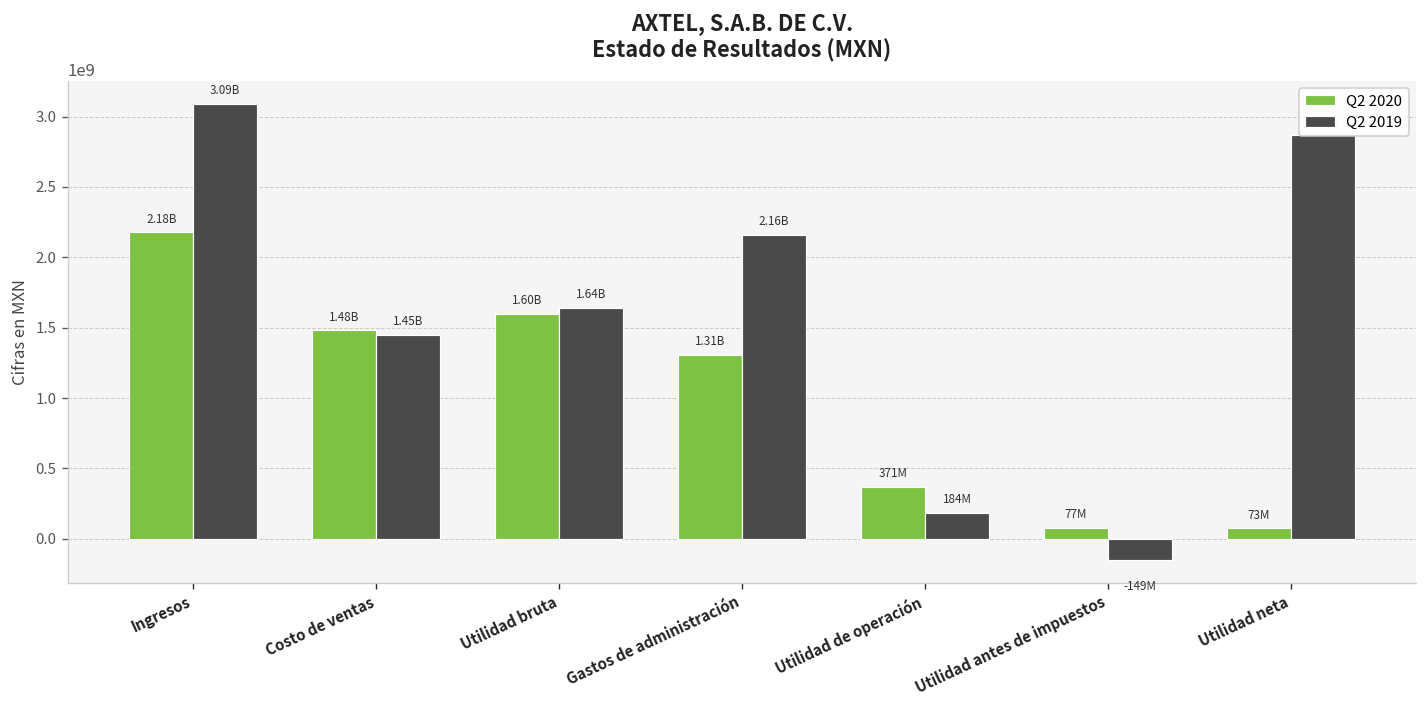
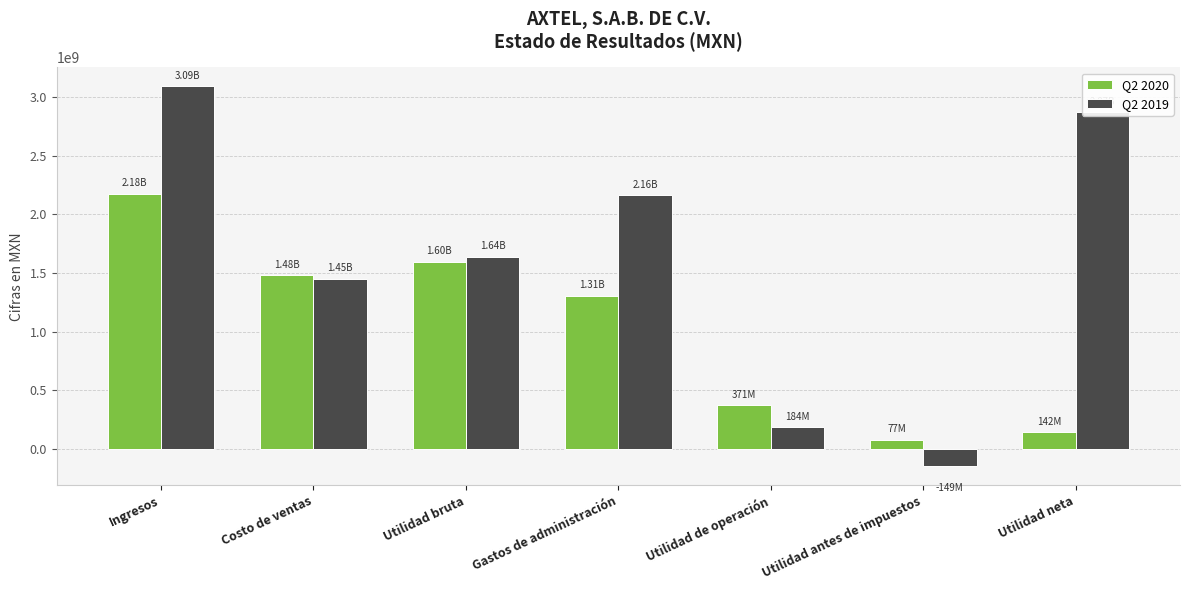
  {
    "Q2 2020": {
      "Ingresos": "2.18B",
      "Costo de ventas": "1.48B",
      "Utilidad bruta": "1.60B",
      "Gastos de administración": "1.31B",
      "Utilidad de operación": "371M",
      "Utilidad antes de impuestos": "77M",
-     "Utilidad neta": "73M"
+     "Utilidad neta": "142M"
    },
    "Q2 2019": {
      "Ingresos": "3.09B",
      "Costo de ventas": "1.45B",
      "Utilidad bruta": "1.64B",
      "Gastos de administración": "2.16B",
      "Utilidad de operación": "184M",
      "Utilidad antes de impuestos": "-149M"
    }
  }
